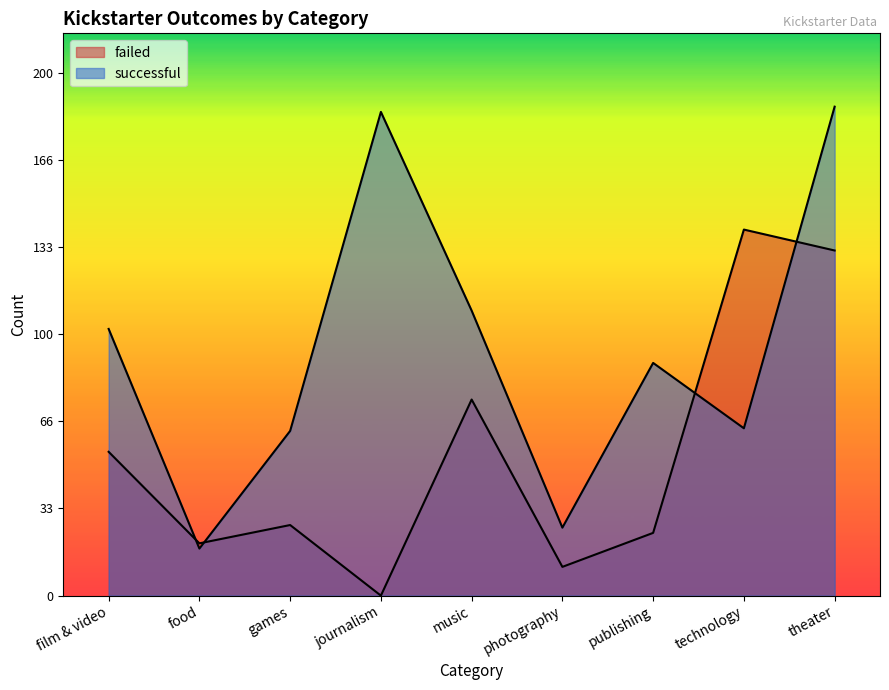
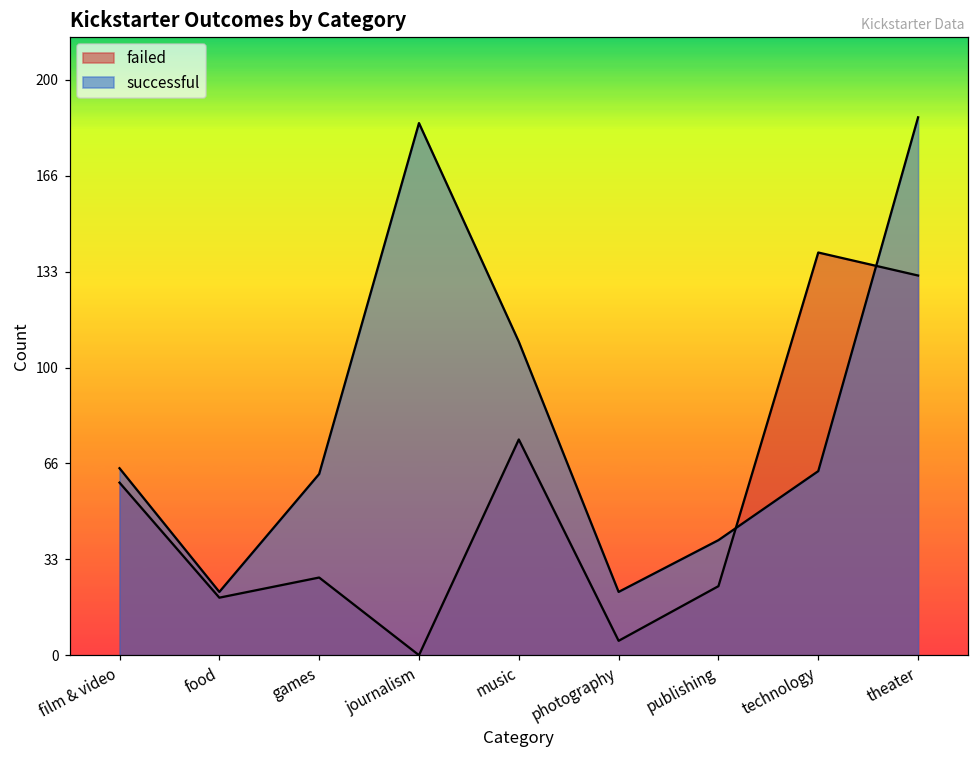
  {
    "failed": {
-     "film & video": 55,
+     "film & video": 60,
      "food": 20,
      "games": 27,
      "journalism": 0,
      "music": 75,
-     "photography": 11,
+     "photography": 5,
      "publishing": 24,
      "technology": 140,
      "theater": 132
    },
    "successful": {
-     "film & video": 102,
-     "food": 18,
+     "film & video": 65,
+     "food": 22,
      "games": 63,
      "journalism": 185,
      "music": 109,
-     "photography": 26,
-     "publishing": 89,
+     "photography": 22,
+     "publishing": 40,
      "technology": 64,
      "theater": 187
    }
  }
